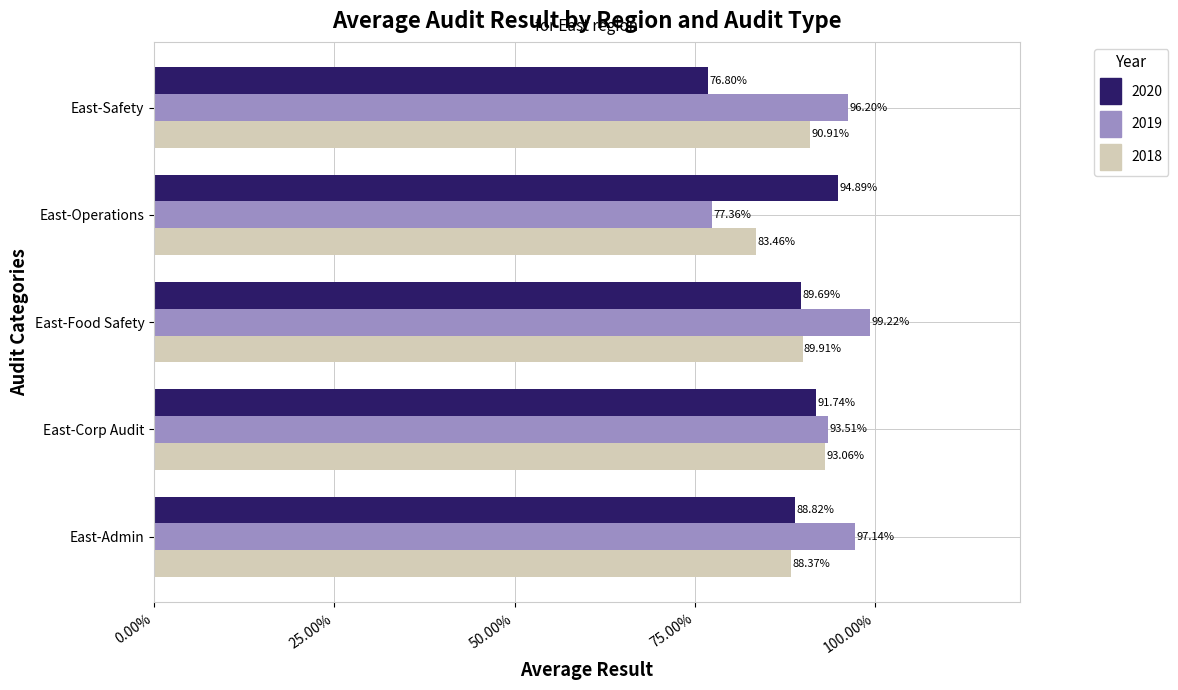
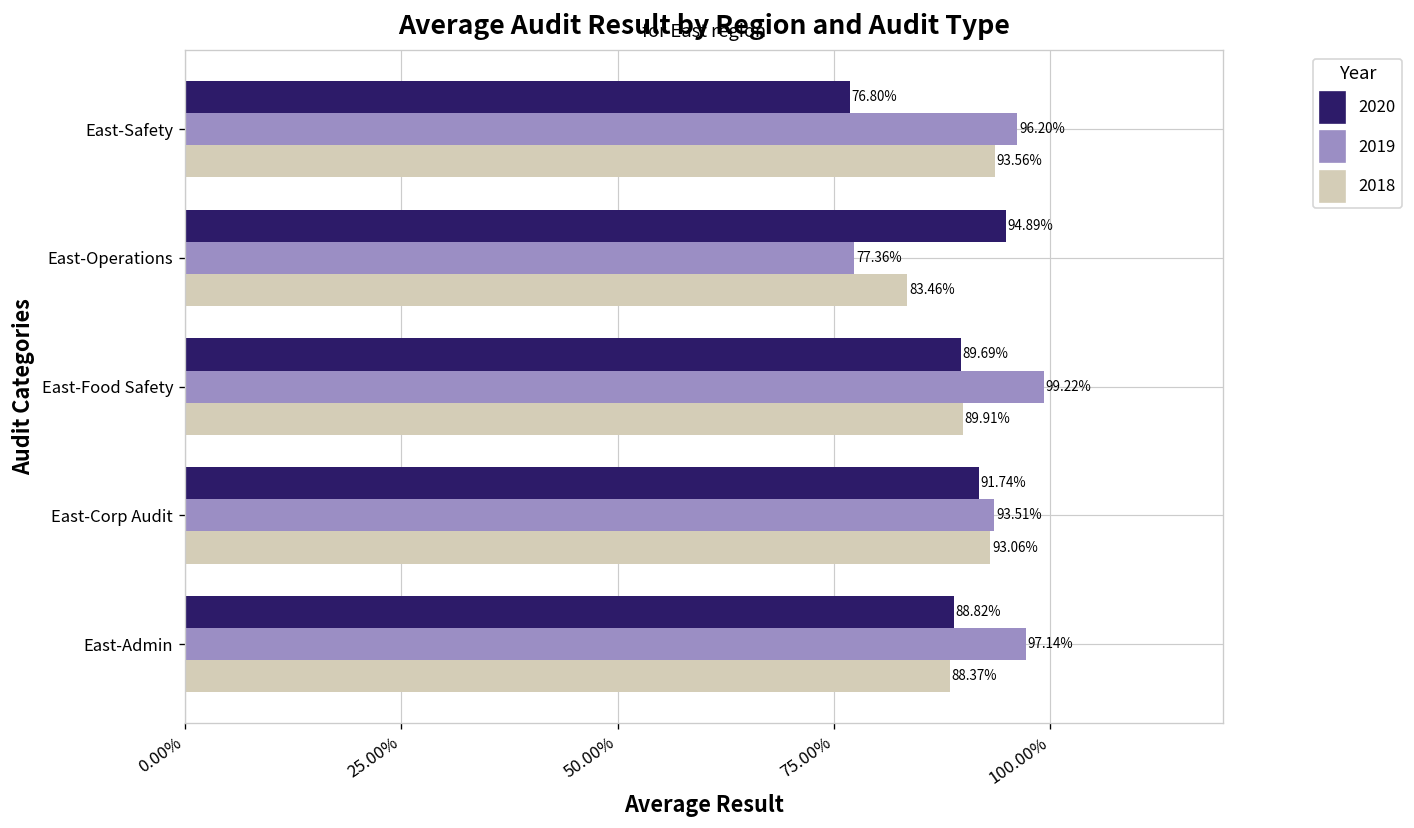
  {
    "2018": {
-     "East-Safety": "90.91%",
+     "East-Safety": "93.56%",
      "East-Operations": "83.46%",
      "East-Food Safety": "89.91%",
      "East-Corp Audit": "93.06%",
      "East-Admin": "88.37%"
    },
    "2019": {
      "East-Safety": "96.20%",
      "East-Operations": "77.36%",
      "East-Food Safety": "99.22%",
      "East-Corp Audit": "93.51%",
      "East-Admin": "97.14%"
    },
    "2020": {
      "East-Safety": "76.80%",
      "East-Operations": "94.89%",
      "East-Food Safety": "89.69%",
      "East-Corp Audit": "91.74%",
      "East-Admin": "88.82%"
    }
  }
